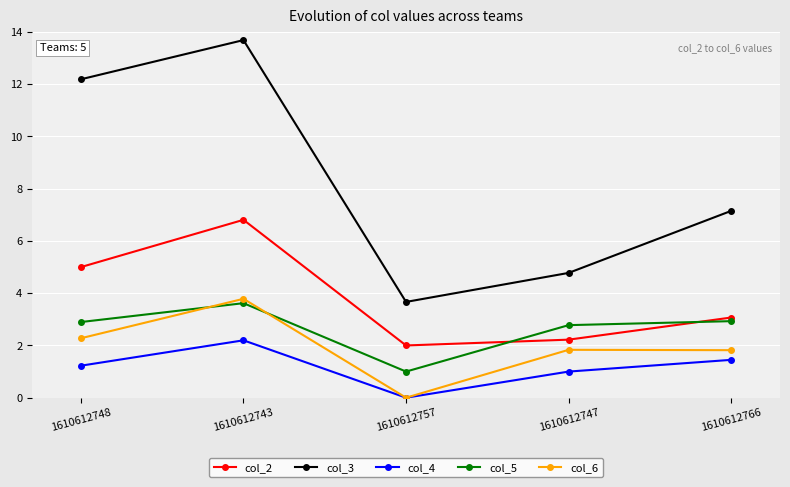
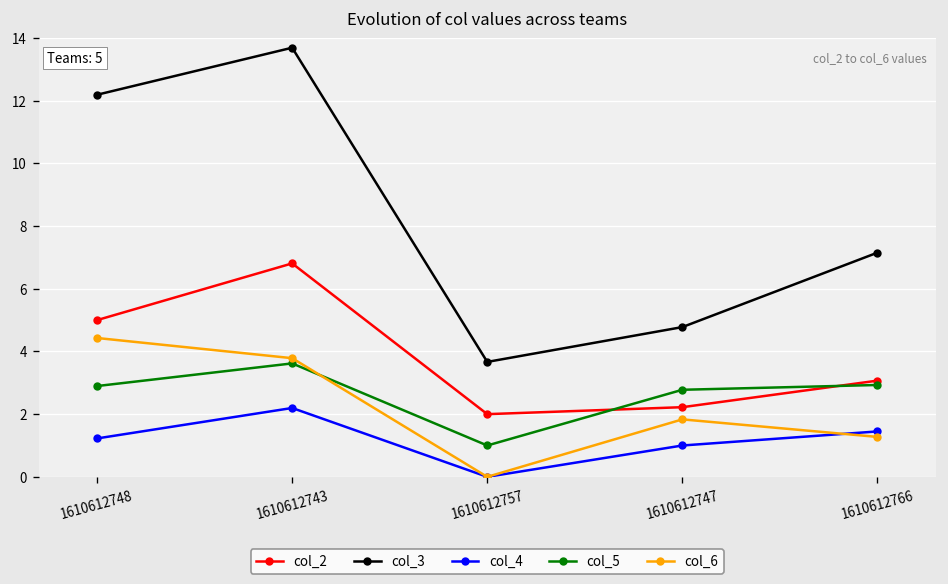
  {
    "col_2": {
      "1610612748": 5.0,
      "1610612743": 6.8,
      "1610612757": 2.0,
      "1610612747": 2.2,
      "1610612766": 3.1
    },
    "col_3": {
      "1610612748": 12.2,
      "1610612743": 13.7,
      "1610612757": 3.7,
      "1610612747": 4.8,
      "1610612766": 7.2
    },
    "col_4": {
      "1610612748": 1.2,
      "1610612743": 2.2,
      "1610612747": 1.0,
      "1610612766": 1.4
    },
    "col_5": {
      "1610612748": 2.9,
      "1610612743": 3.6,
      "1610612757": 1.0,
      "1610612747": 2.8,
      "1610612766": 2.9
    },
    "col_6": {
-     "1610612748": 2.3,
+     "1610612748": 4.4,
      "1610612743": 3.8,
      "1610612747": 1.8,
-     "1610612766": 1.8
+     "1610612766": 1.3
    }
  }
